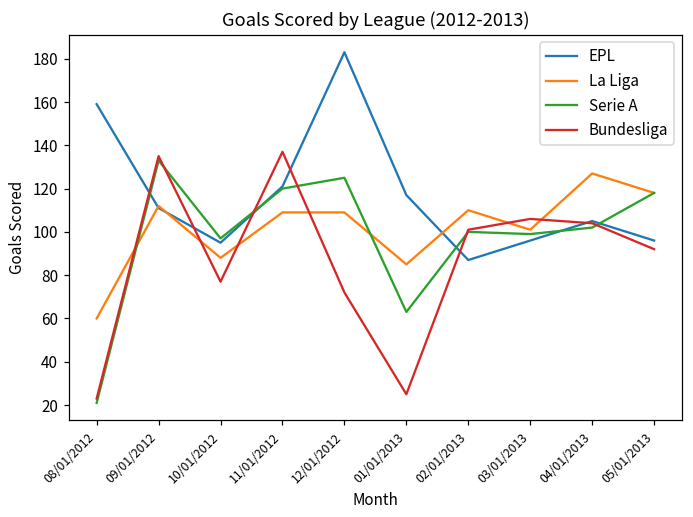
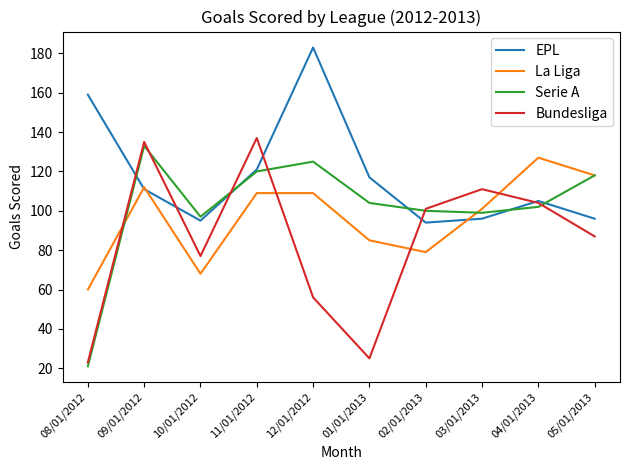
  {
    "EPL": {
      "08/01/2012": 159,
      "10/01/2012": 95,
      "12/01/2012": 183,
      "01/01/2013": 117,
-     "02/01/2013": 87,
+     "02/01/2013": 94,
      "03/01/2013": 96,
      "05/01/2013": 96
    },
    "La Liga": {
      "08/01/2012": 60,
-     "10/01/2012": 88,
+     "10/01/2012": 68,
      "11/01/2012": 109,
      "12/01/2012": 109,
      "01/01/2013": 85,
-     "02/01/2013": 110,
+     "02/01/2013": 79,
      "03/01/2013": 101,
      "04/01/2013": 127
    },
    "Serie A": {
      "08/01/2012": 21,
      "09/01/2012": 133,
      "10/01/2012": 97,
      "12/01/2012": 125,
-     "01/01/2013": 63,
+     "01/01/2013": 104,
      "03/01/2013": 99,
      "04/01/2013": 102
    },
    "Bundesliga": {
      "08/01/2012": 23,
      "09/01/2012": 135,
      "10/01/2012": 77,
      "11/01/2012": 137,
-     "12/01/2012": 72,
+     "12/01/2012": 56,
      "01/01/2013": 25,
-     "03/01/2013": 106,
-     "05/01/2013": 92
+     "03/01/2013": 111,
+     "05/01/2013": 87
    }
  }
